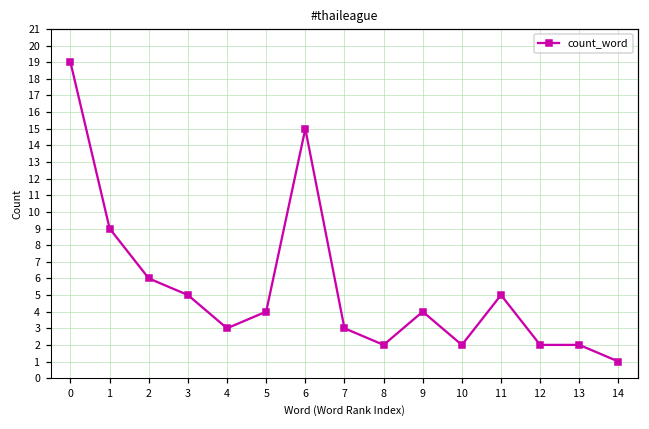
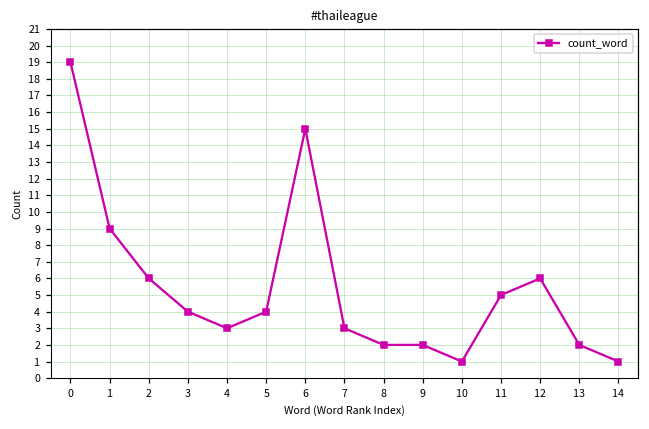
  {
    "0": 19,
    "1": 9,
    "2": 6,
-   "3": 5,
+   "3": 4,
    "4": 3,
    "5": 4,
    "6": 15,
    "7": 3,
    "8": 2,
-   "9": 4,
-   "10": 2,
+   "9": 2,
+   "10": 1,
    "11": 5,
-   "12": 2,
+   "12": 6,
    "13": 2,
    "14": 1
  }
